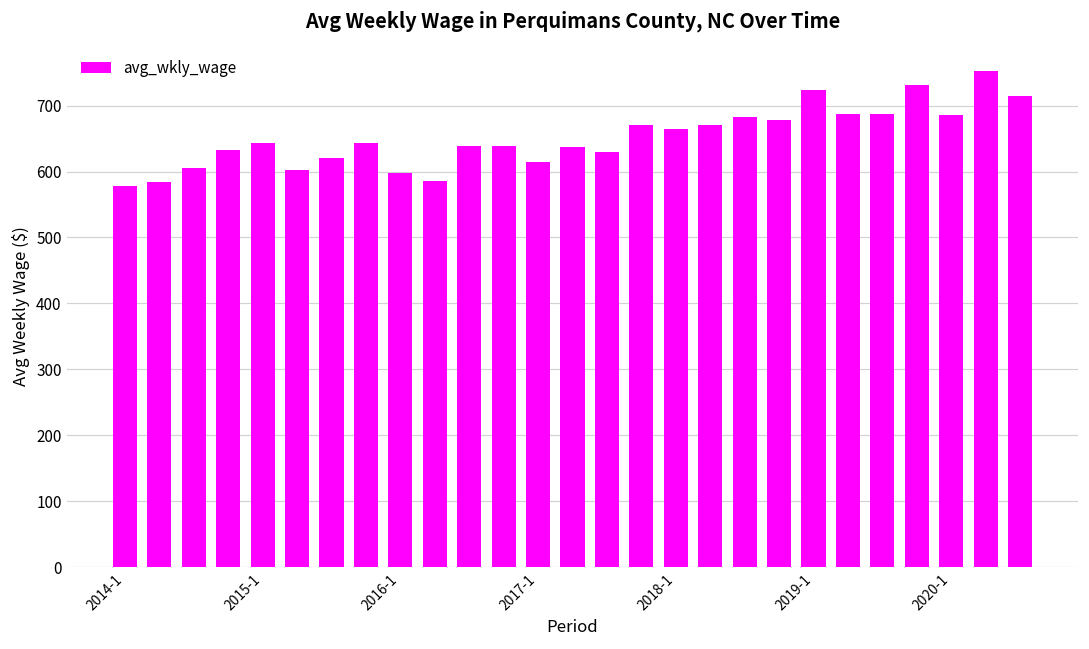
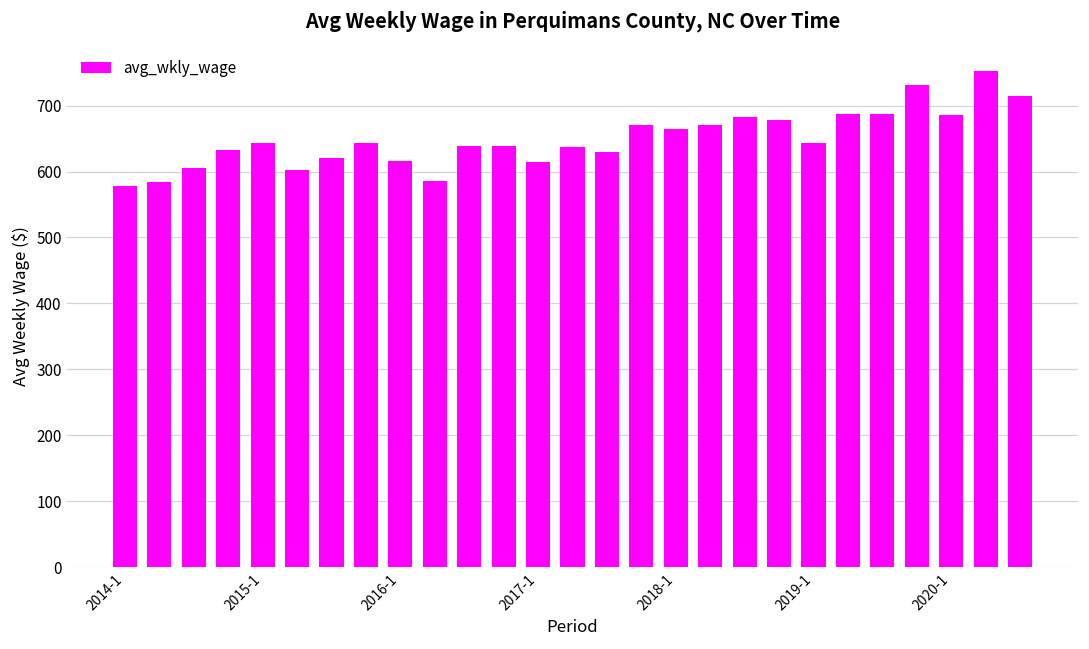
  {
    "2014-1": 580,
    "2015-1": 640,
-   "2016-1": 600,
+   "2016-1": 620,
    "2017-1": 620,
    "2018-1": 670,
-   "2019-1": 720,
+   "2019-1": 640,
    "2020-1": 690
  }
